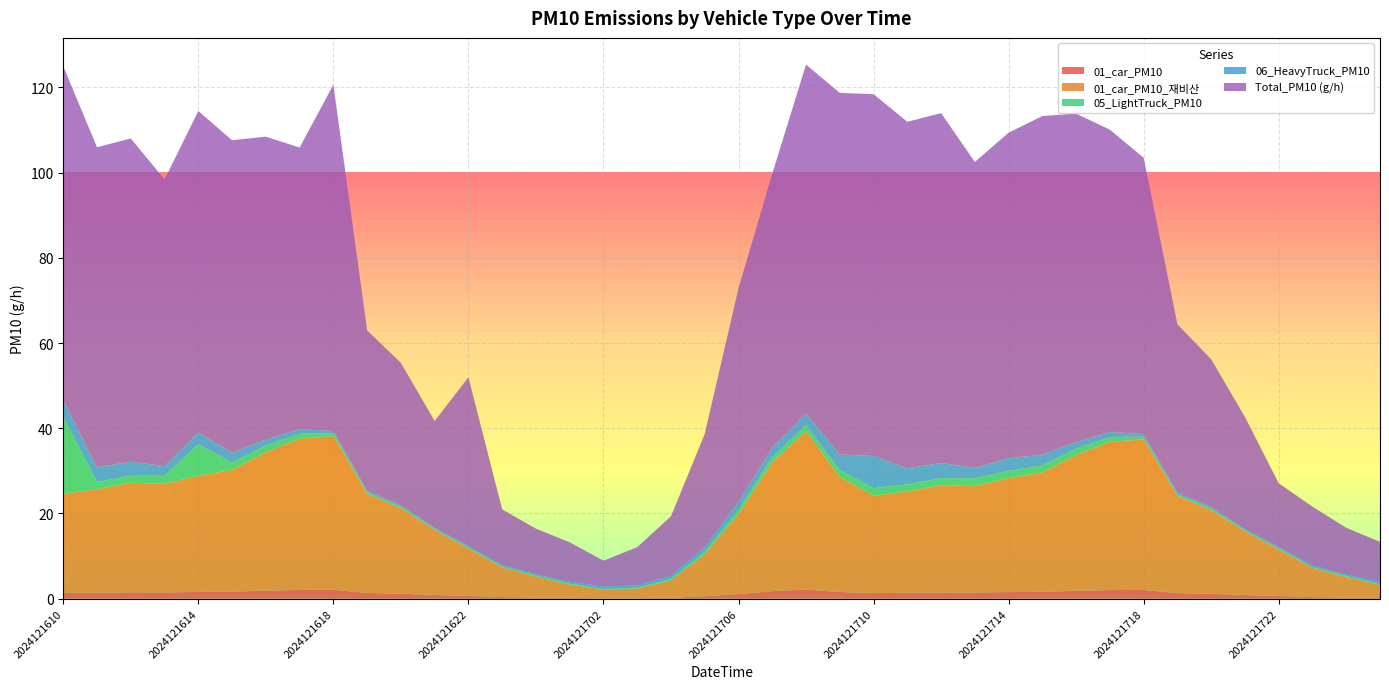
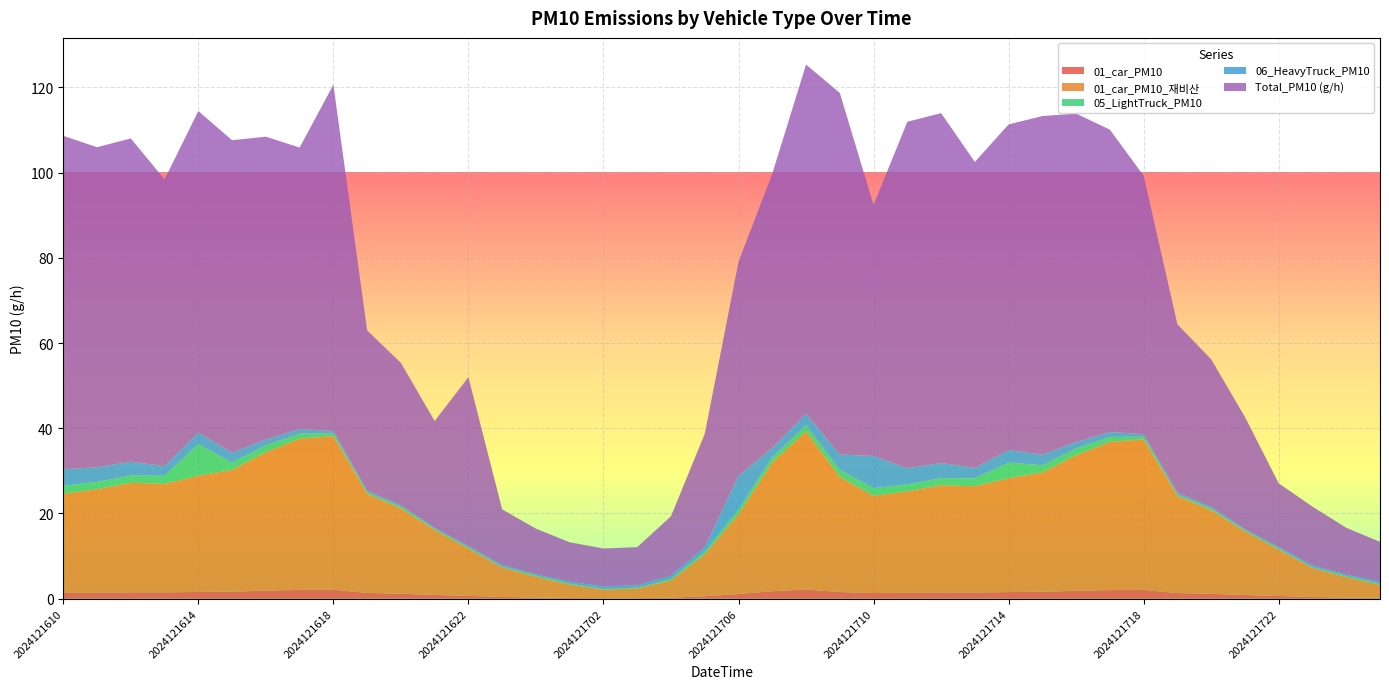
  {
    "05_LightTruck_PM10": {
-     "2024121610": 18,
+     "2024121610": 2,
      "2024121614": 7,
      "2024121706": 1,
      "2024121710": 2,
-     "2024121714": 2,
+     "2024121714": 4,
      "2024121718": 1
    },
    "06_HeavyTruck_PM10": {
      "2024121610": 4,
      "2024121614": 3,
-     "2024121706": 2,
+     "2024121706": 8,
      "2024121710": 8,
      "2024121714": 3,
      "2024121718": 1
    },
    "Total_PM10 (g/h)": {
      "2024121610": 78,
      "2024121614": 75,
      "2024121618": 81,
      "2024121622": 40,
-     "2024121702": 6,
+     "2024121702": 9,
      "2024121706": 50,
-     "2024121710": 85,
+     "2024121710": 59,
      "2024121714": 76,
-     "2024121718": 65,
+     "2024121718": 61,
      "2024121722": 15
    }
  }
